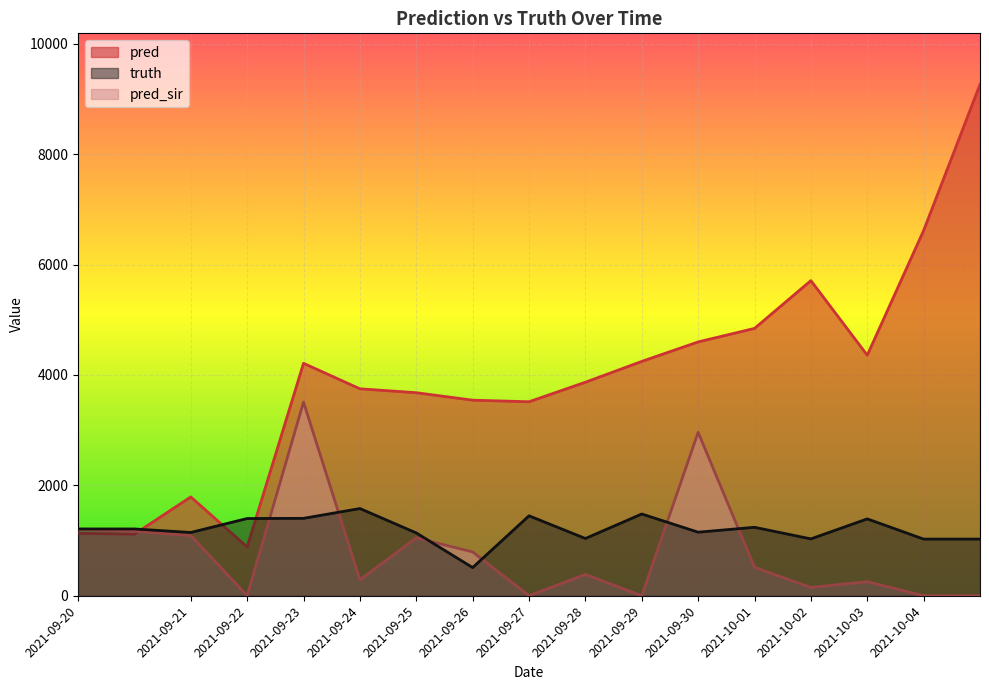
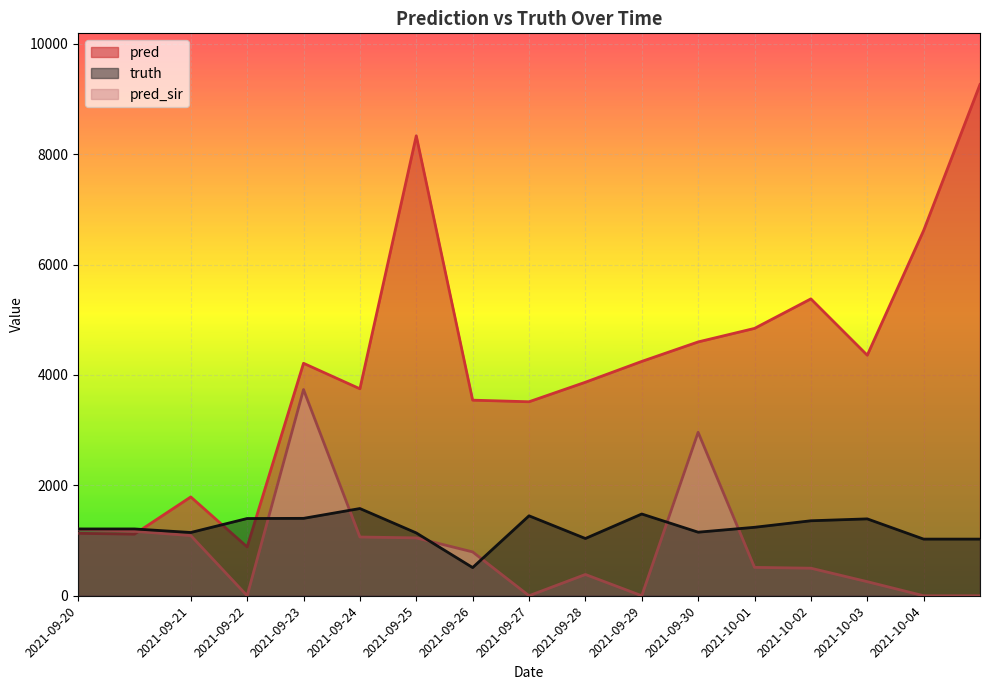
  {
    "pred": {
      "2021-09-21": 1800,
      "2021-09-22": 900,
      "2021-09-23": 4200,
      "2021-09-24": 3700,
-     "2021-09-25": 3700,
+     "2021-09-25": 8300,
      "2021-09-26": 3500,
      "2021-09-27": 3500,
      "2021-09-28": 3900,
      "2021-09-29": 4200,
      "2021-09-30": 4600,
      "2021-10-01": 4800,
-     "2021-10-02": 5700,
+     "2021-10-02": 5400,
      "2021-10-03": 4400
    },
    "truth": {
      "2021-09-21": 1100,
      "2021-09-22": 1400,
      "2021-09-23": 1400,
      "2021-09-24": 1600,
      "2021-09-25": 1100,
      "2021-09-26": 500,
      "2021-09-27": 1400,
      "2021-09-28": 1000,
      "2021-09-29": 1500,
      "2021-09-30": 1200,
      "2021-10-01": 1200,
-     "2021-10-02": 1000,
+     "2021-10-02": 1400,
      "2021-10-03": 1400
    },
    "pred_sir": {
      "2021-09-21": 1100,
      "2021-09-22": 0,
-     "2021-09-23": 3500,
-     "2021-09-24": 300,
+     "2021-09-23": 3700,
+     "2021-09-24": 1100,
      "2021-09-25": 1000,
      "2021-09-26": 800,
      "2021-09-27": 0,
      "2021-09-28": 400,
      "2021-09-29": 0,
      "2021-09-30": 3000,
      "2021-10-01": 500,
-     "2021-10-02": 200,
+     "2021-10-02": 500,
      "2021-10-03": 300
    }
  }
